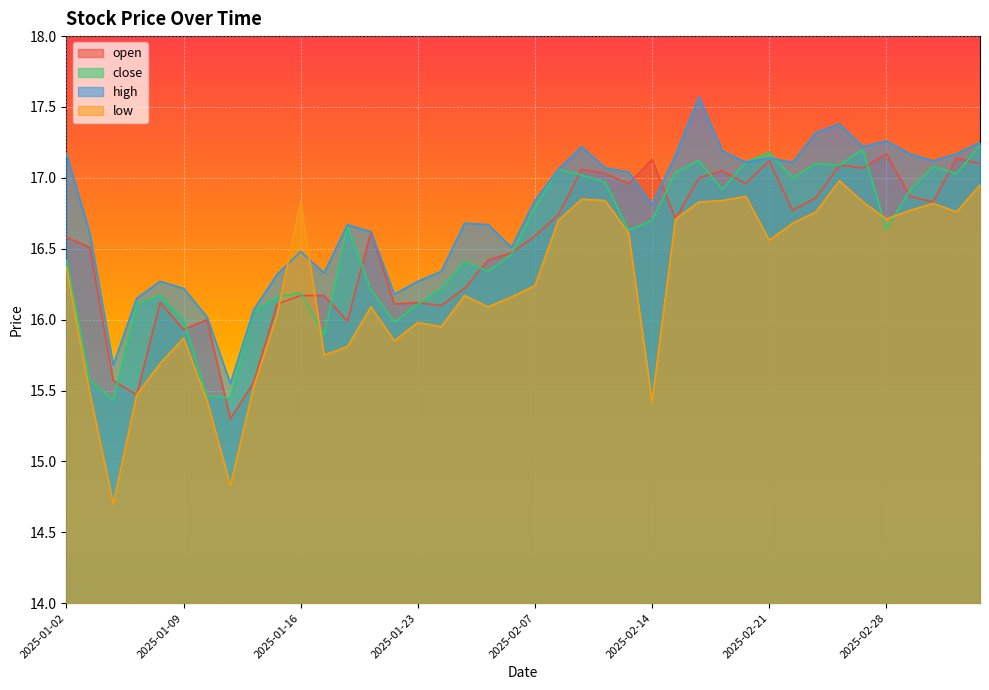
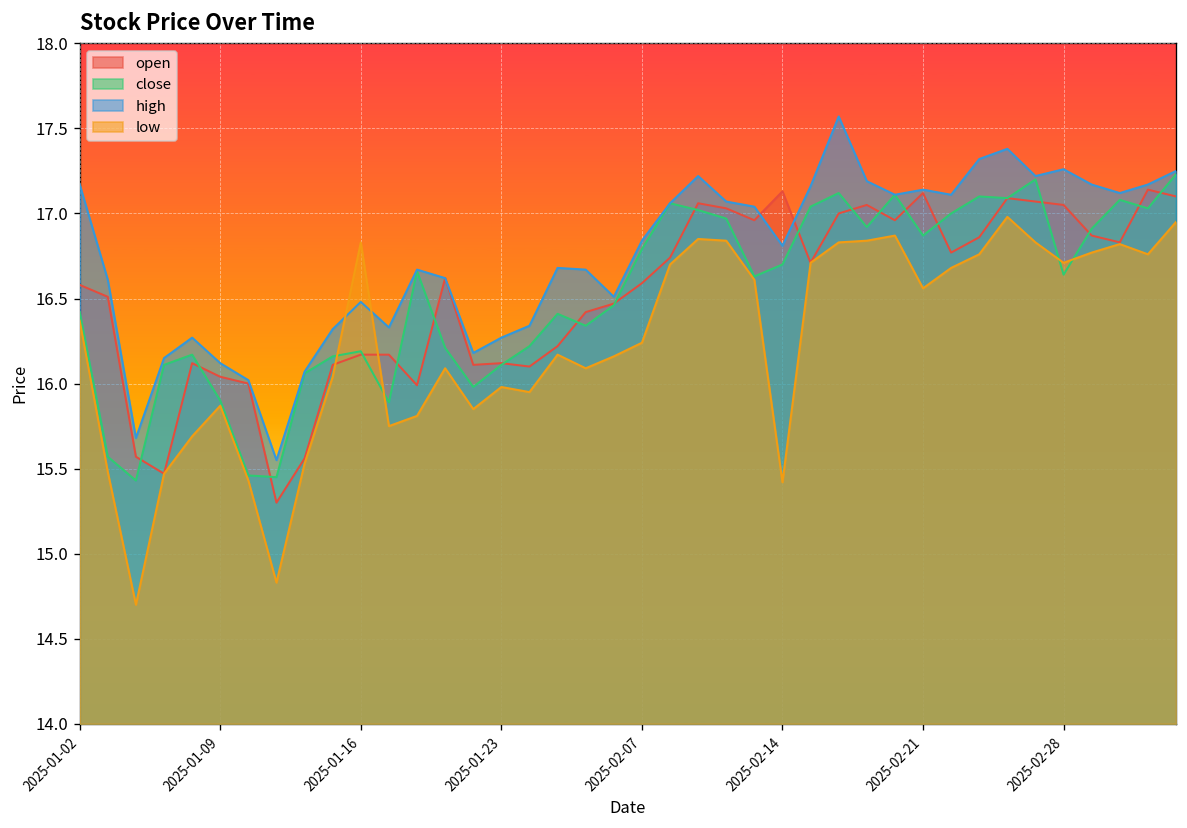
  {
    "open": {
      "2025-01-02": 16.58,
-     "2025-01-09": 15.93,
+     "2025-01-09": 16.04,
      "2025-01-16": 16.17,
      "2025-02-07": 16.59,
      "2025-02-14": 17.13,
      "2025-02-21": 17.12,
-     "2025-02-28": 17.17
+     "2025-02-28": 17.05
    },
    "close": {
      "2025-01-02": 16.42,
-     "2025-01-09": 16.0,
+     "2025-01-09": 15.9,
      "2025-01-16": 16.19,
      "2025-02-07": 16.79,
      "2025-02-14": 16.70,
-     "2025-02-21": 17.18,
+     "2025-02-21": 16.87,
      "2025-02-28": 16.64
    },
    "high": {
      "2025-01-02": 17.17,
-     "2025-01-09": 16.22,
+     "2025-01-09": 16.12,
      "2025-01-16": 16.48,
      "2025-01-23": 16.27,
      "2025-02-07": 16.84,
      "2025-02-14": 16.81,
      "2025-02-21": 17.14,
      "2025-02-28": 17.26
    },
    "low": {
      "2025-01-02": 16.37,
      "2025-01-09": 15.87,
      "2025-01-16": 16.83,
      "2025-01-23": 15.98,
      "2025-02-07": 16.24,
      "2025-02-14": 15.42,
      "2025-02-21": 16.56,
      "2025-02-28": 16.71
    }
  }
